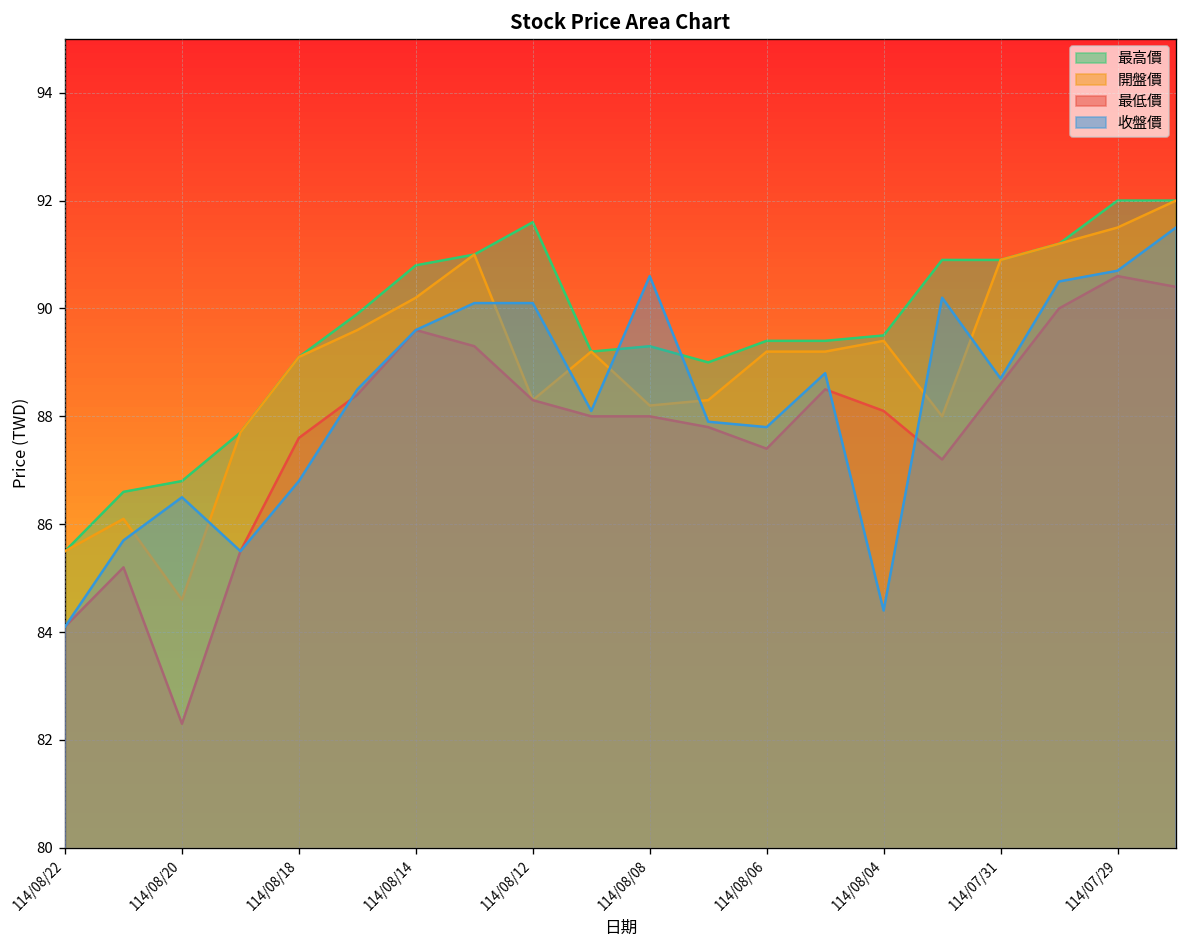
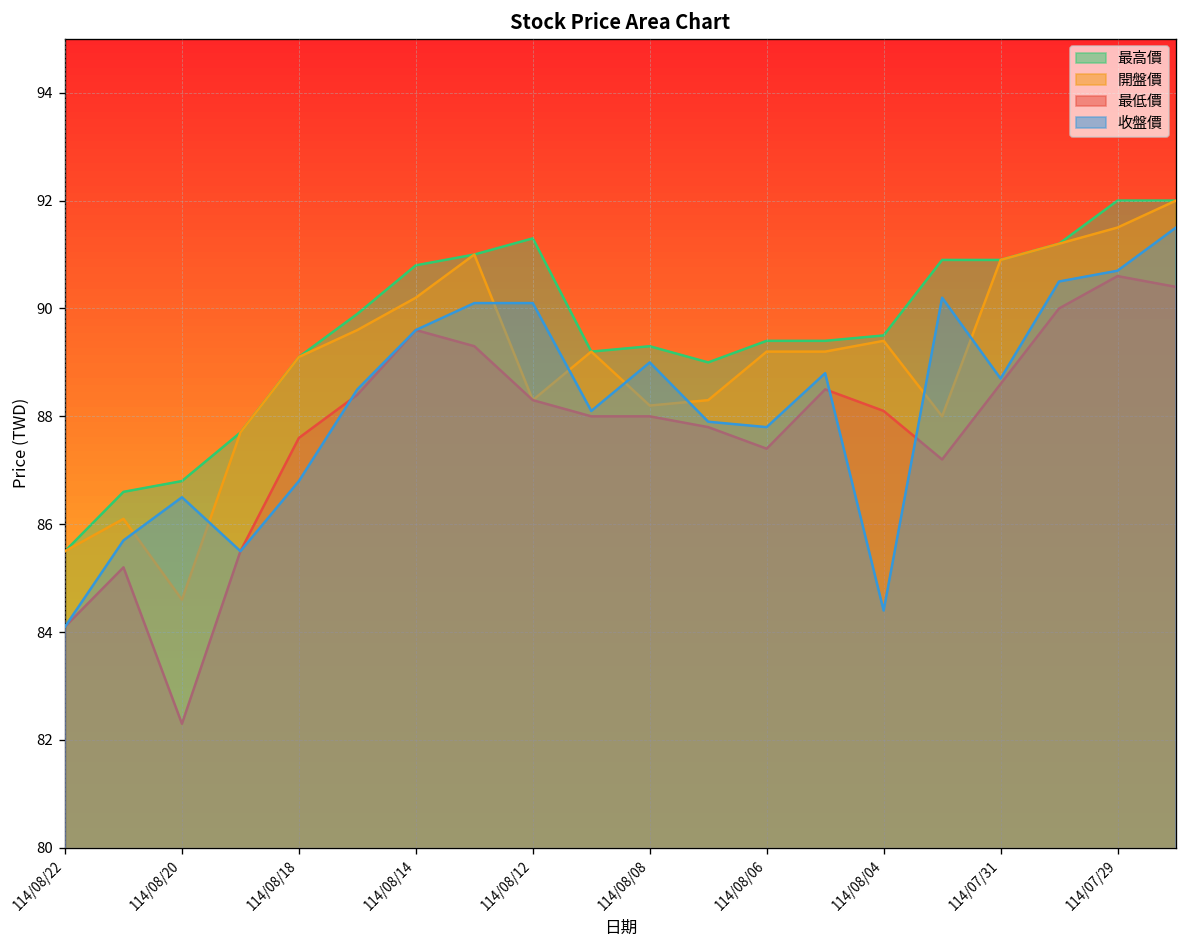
  {
    "最高價": {
      "114/08/20": 86.8,
      "114/08/14": 90.8,
-     "114/08/12": 91.6,
+     "114/08/12": 91.3,
      "114/08/08": 89.3,
      "114/08/06": 89.4,
      "114/08/04": 89.5,
      "114/07/29": 92.0
    },
    "收盤價": {
      "114/08/20": 86.5,
      "114/08/18": 86.8,
      "114/08/12": 90.1,
-     "114/08/08": 90.6,
+     "114/08/08": 89.0,
      "114/08/06": 87.8,
      "114/08/04": 84.4,
      "114/07/31": 88.7,
      "114/07/29": 90.7
    }
  }
